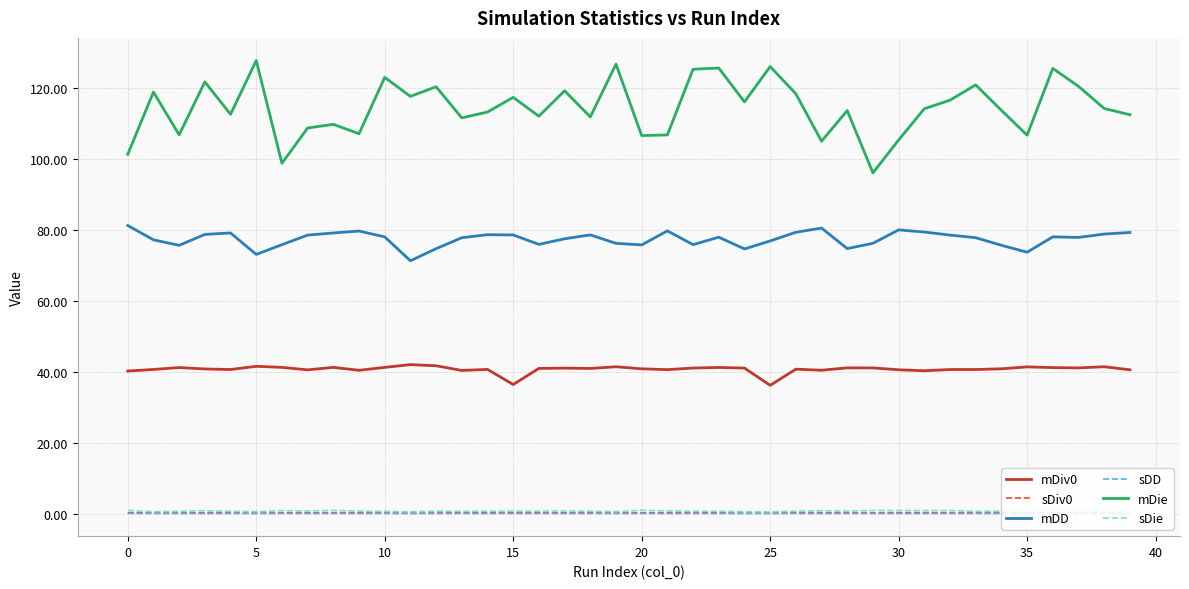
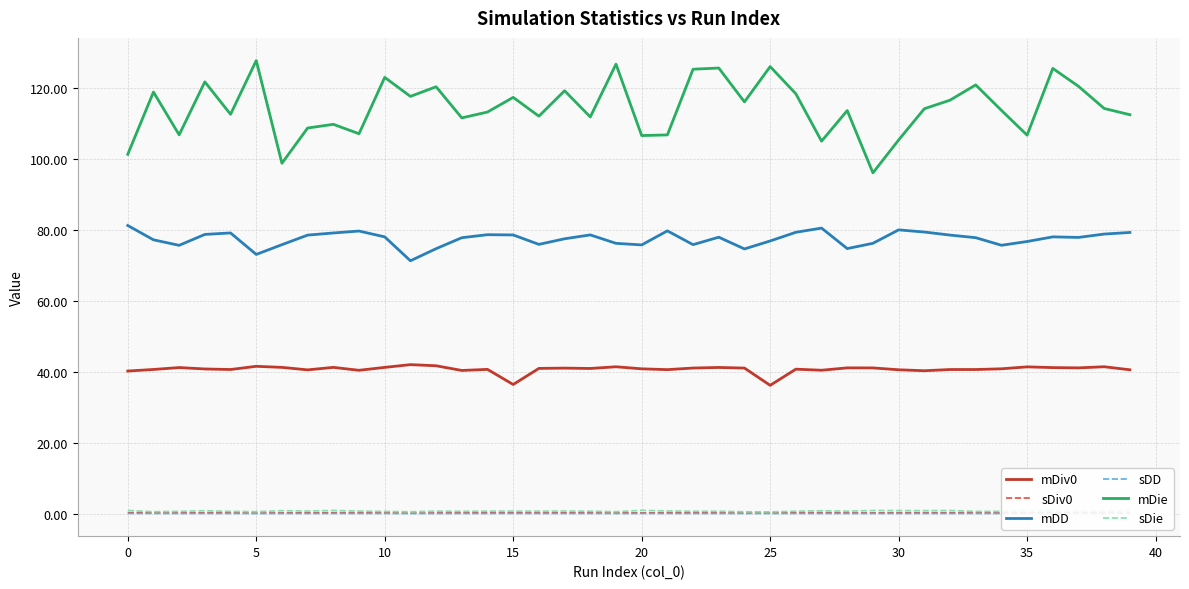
  {
    "mDiv0": {
      "0": 40,
      "5": 42,
      "10": 41,
      "15": 36,
      "20": 41,
      "25": 36,
      "30": 41,
      "35": 41
    },
    "mDD": {
      "0": 81,
      "5": 73,
      "10": 78,
      "15": 79,
      "20": 76,
      "25": 77,
      "30": 80,
-     "35": 74
+     "35": 77
    },
    "sDD": {
      "0": 0,
      "20": 0,
      "30": 0
    },
    "mDie": {
      "0": 101,
      "5": 128,
      "10": 123,
      "15": 117,
      "20": 107,
      "25": 126,
      "30": 105,
      "35": 107
    }
  }
